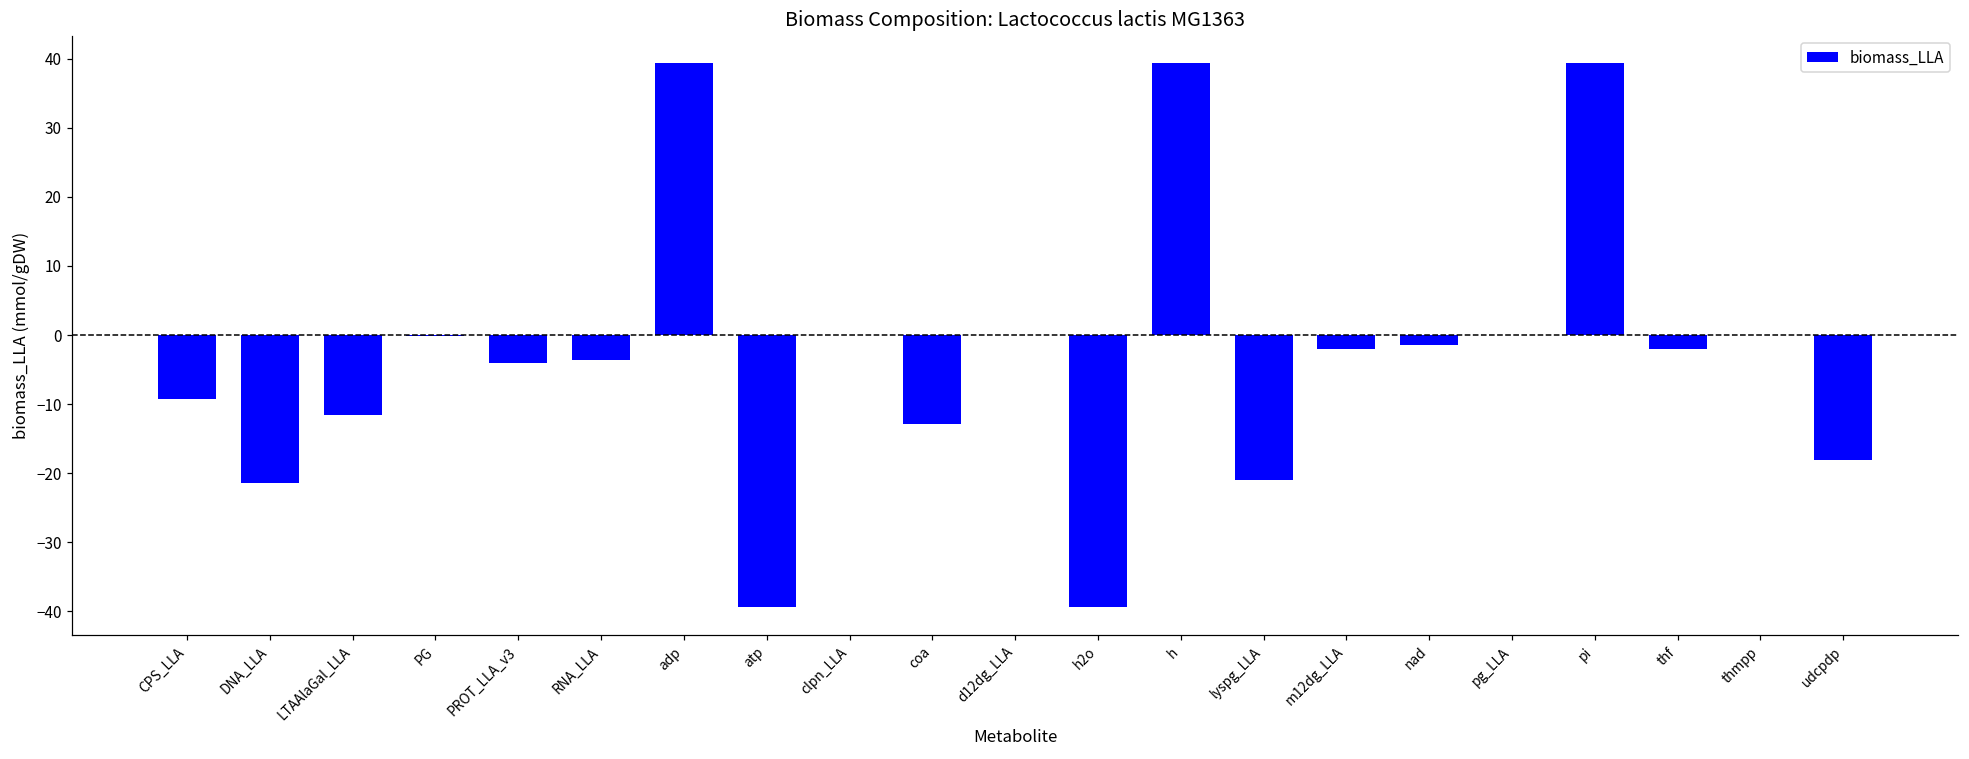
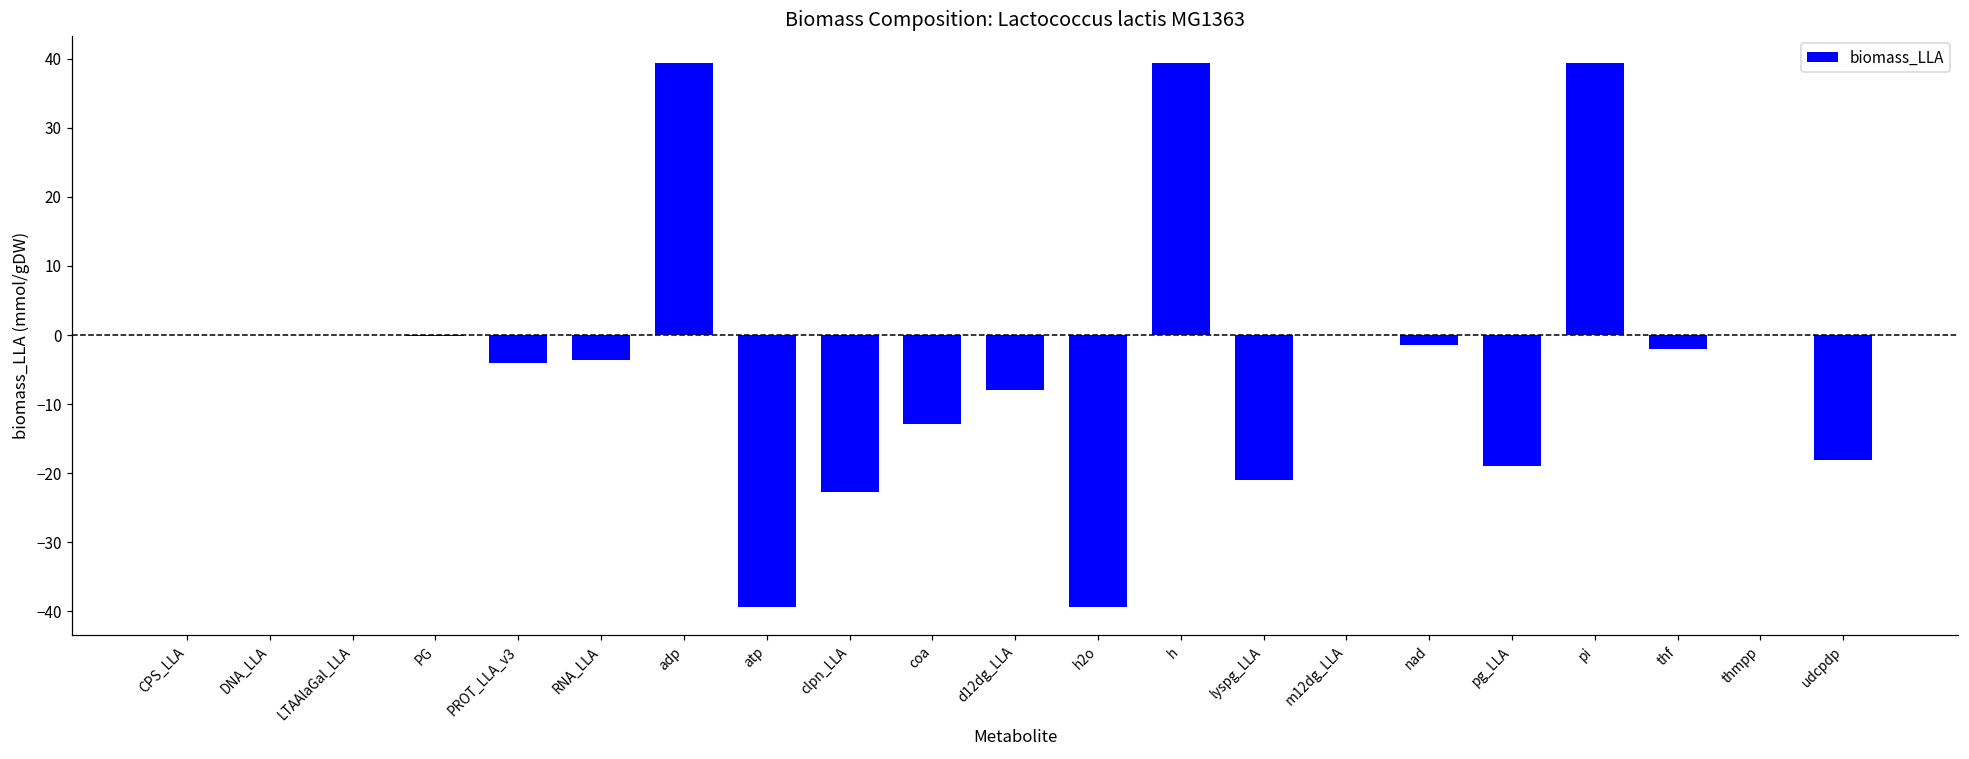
  {
-   "CPS_LLA": -9,
-   "DNA_LLA": -21,
-   "LTAAlaGal_LLA": -12,
+   "CPS_LLA": 0,
+   "DNA_LLA": 0,
+   "LTAAlaGal_LLA": 0,
    "PROT_LLA_v3": -4,
    "RNA_LLA": -4,
    "adp": 39,
    "atp": -39,
-   "clpn_LLA": 0,
+   "clpn_LLA": -23,
    "coa": -13,
-   "d12dg_LLA": 0,
+   "d12dg_LLA": -8,
    "h2o": -39,
    "h": 39,
    "lyspg_LLA": -21,
-   "m12dg_LLA": -2,
+   "m12dg_LLA": 0,
    "nad": -1,
-   "pg_LLA": 0,
+   "pg_LLA": -19,
    "pi": 39,
    "thf": -2,
    "udcpdp": -18
  }
